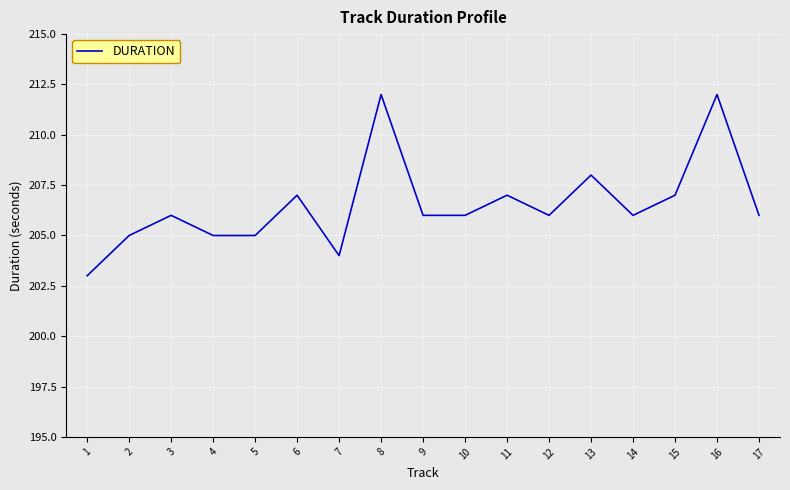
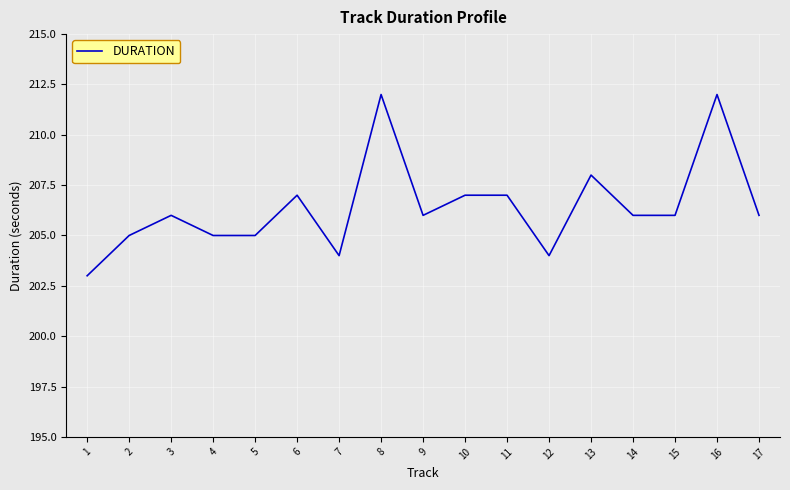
  {
    "1": 203,
    "2": 205,
    "3": 206,
    "4": 205,
    "5": 205,
    "6": 207,
    "7": 204,
    "8": 212,
    "9": 206,
-   "10": 206,
+   "10": 207,
    "11": 207,
-   "12": 206,
+   "12": 204,
    "13": 208,
    "14": 206,
-   "15": 207,
+   "15": 206,
    "16": 212,
    "17": 206
  }
